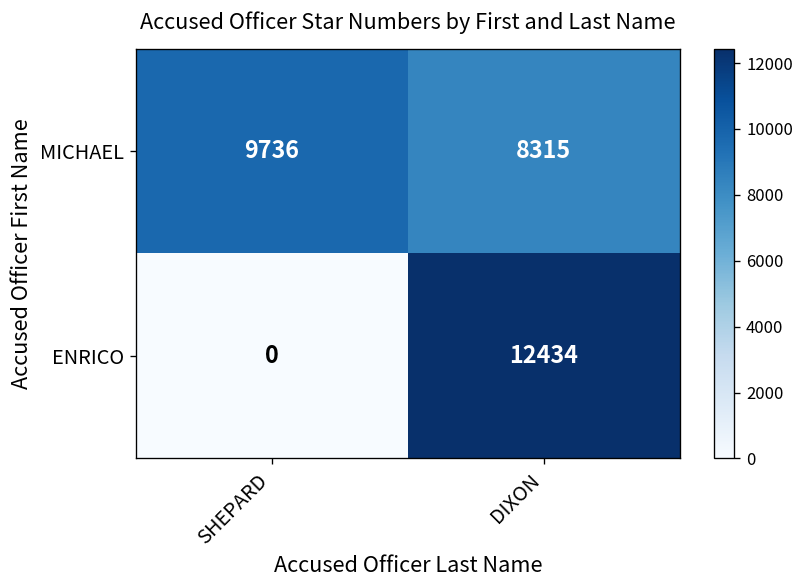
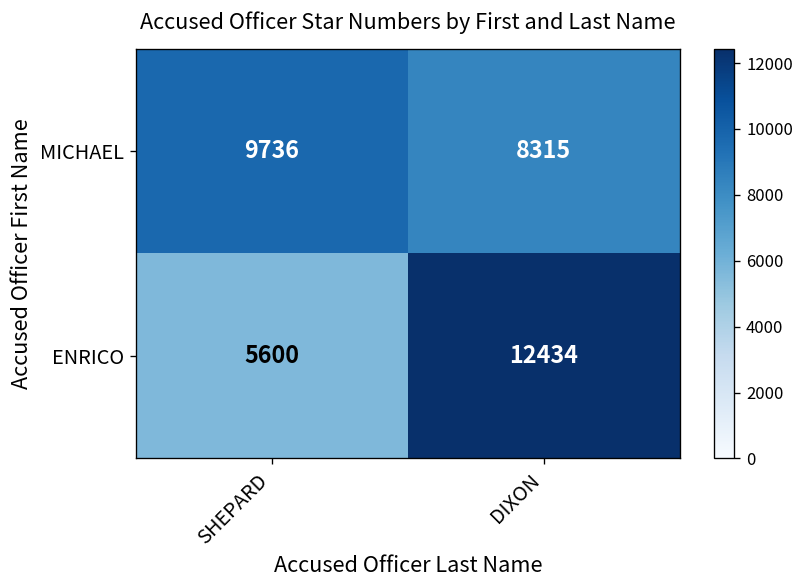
  {
    "MICHAEL": {
      "SHEPARD": 9736,
      "DIXON": 8315
    },
    "ENRICO": {
-     "SHEPARD": 0,
+     "SHEPARD": 5600,
      "DIXON": 12434
    }
  }
